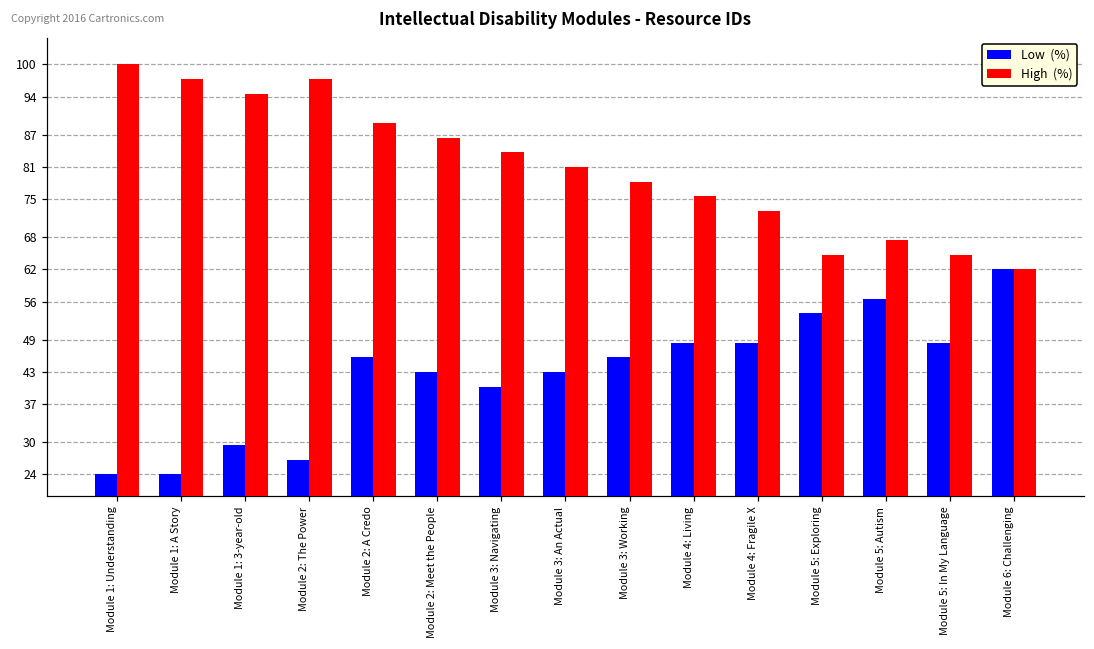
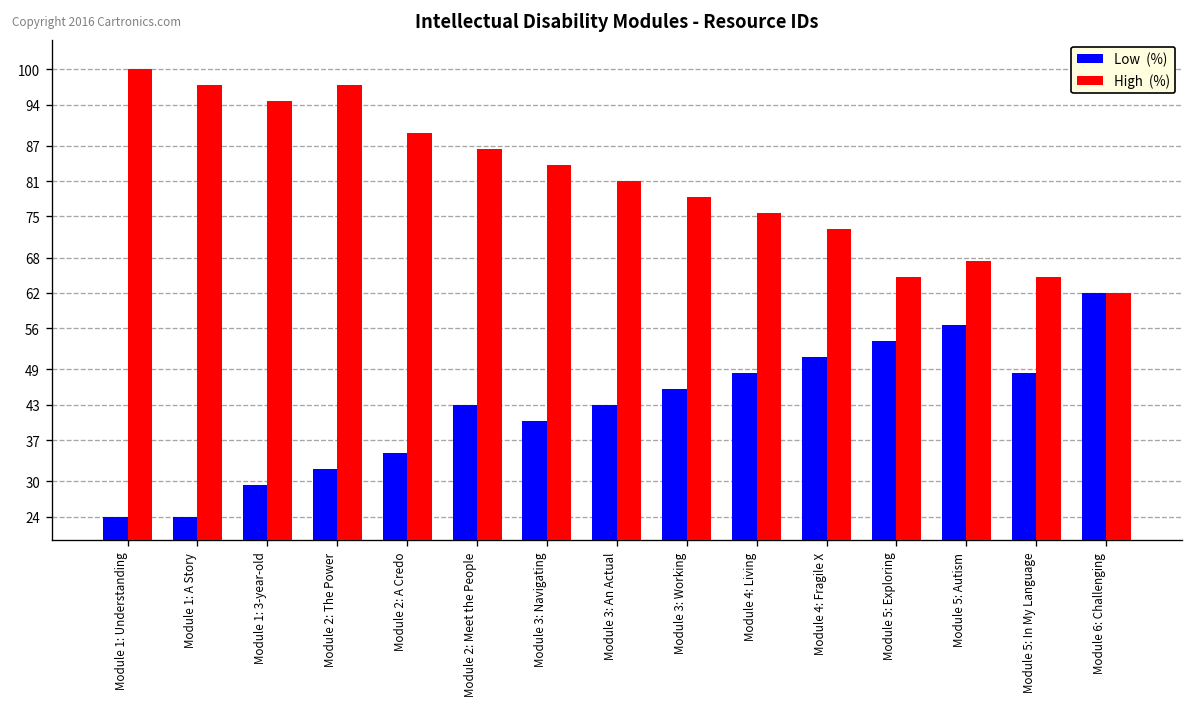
  {
    "Low (%)": {
      "Module 1: Understanding": 24,
      "Module 1: A Story": 24,
      "Module 1: 3-year-old": 29,
-     "Module 2: The Power": 27,
-     "Module 2: A Credo": 46,
+     "Module 2: The Power": 32,
+     "Module 2: A Credo": 35,
      "Module 2: Meet the People": 43,
      "Module 3: Navigating": 40,
      "Module 3: An Actual": 43,
      "Module 3: Working": 46,
      "Module 4: Living": 48,
-     "Module 4: Fragile X": 48,
+     "Module 4: Fragile X": 51,
      "Module 5: Exploring": 54,
      "Module 5: Autism": 57,
      "Module 5: In My Language": 48,
      "Module 6: Challenging": 62
    },
    "High (%)": {
      "Module 1: Understanding": 100,
      "Module 1: A Story": 97,
      "Module 1: 3-year-old": 95,
      "Module 2: The Power": 97,
      "Module 2: A Credo": 89,
      "Module 2: Meet the People": 86,
      "Module 3: Navigating": 84,
      "Module 3: An Actual": 81,
      "Module 3: Working": 78,
      "Module 4: Living": 76,
      "Module 4: Fragile X": 73,
      "Module 5: Exploring": 65,
      "Module 5: Autism": 67,
      "Module 5: In My Language": 65,
      "Module 6: Challenging": 62
    }
  }
